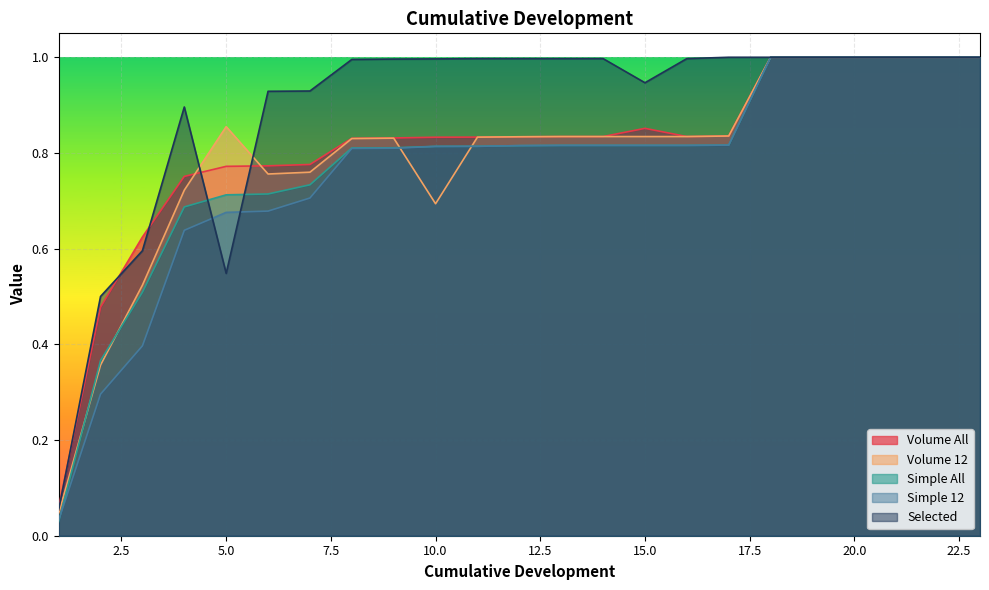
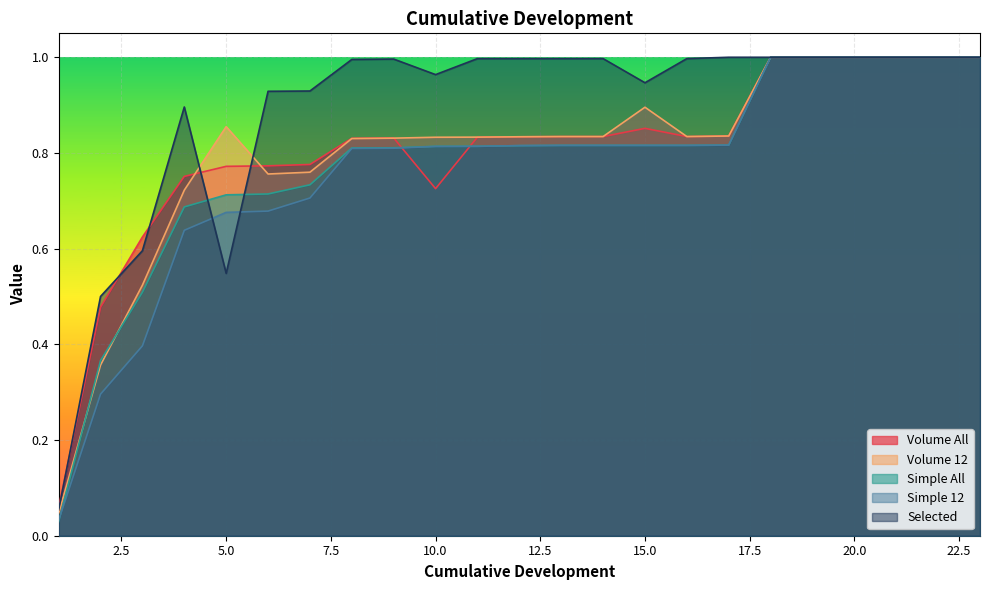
  {
    "Volume All": {
      "5.0": 0.77,
-     "10.0": 0.83,
+     "10.0": 0.73,
      "15.0": 0.85
    },
    "Volume 12": {
      "5.0": 0.85,
-     "10.0": 0.69,
-     "15.0": 0.83
+     "10.0": 0.83,
+     "15.0": 0.90
    },
    "Selected": {
      "5.0": 0.55,
-     "10.0": 1.00,
+     "10.0": 0.96,
      "15.0": 0.95
    }
  }
